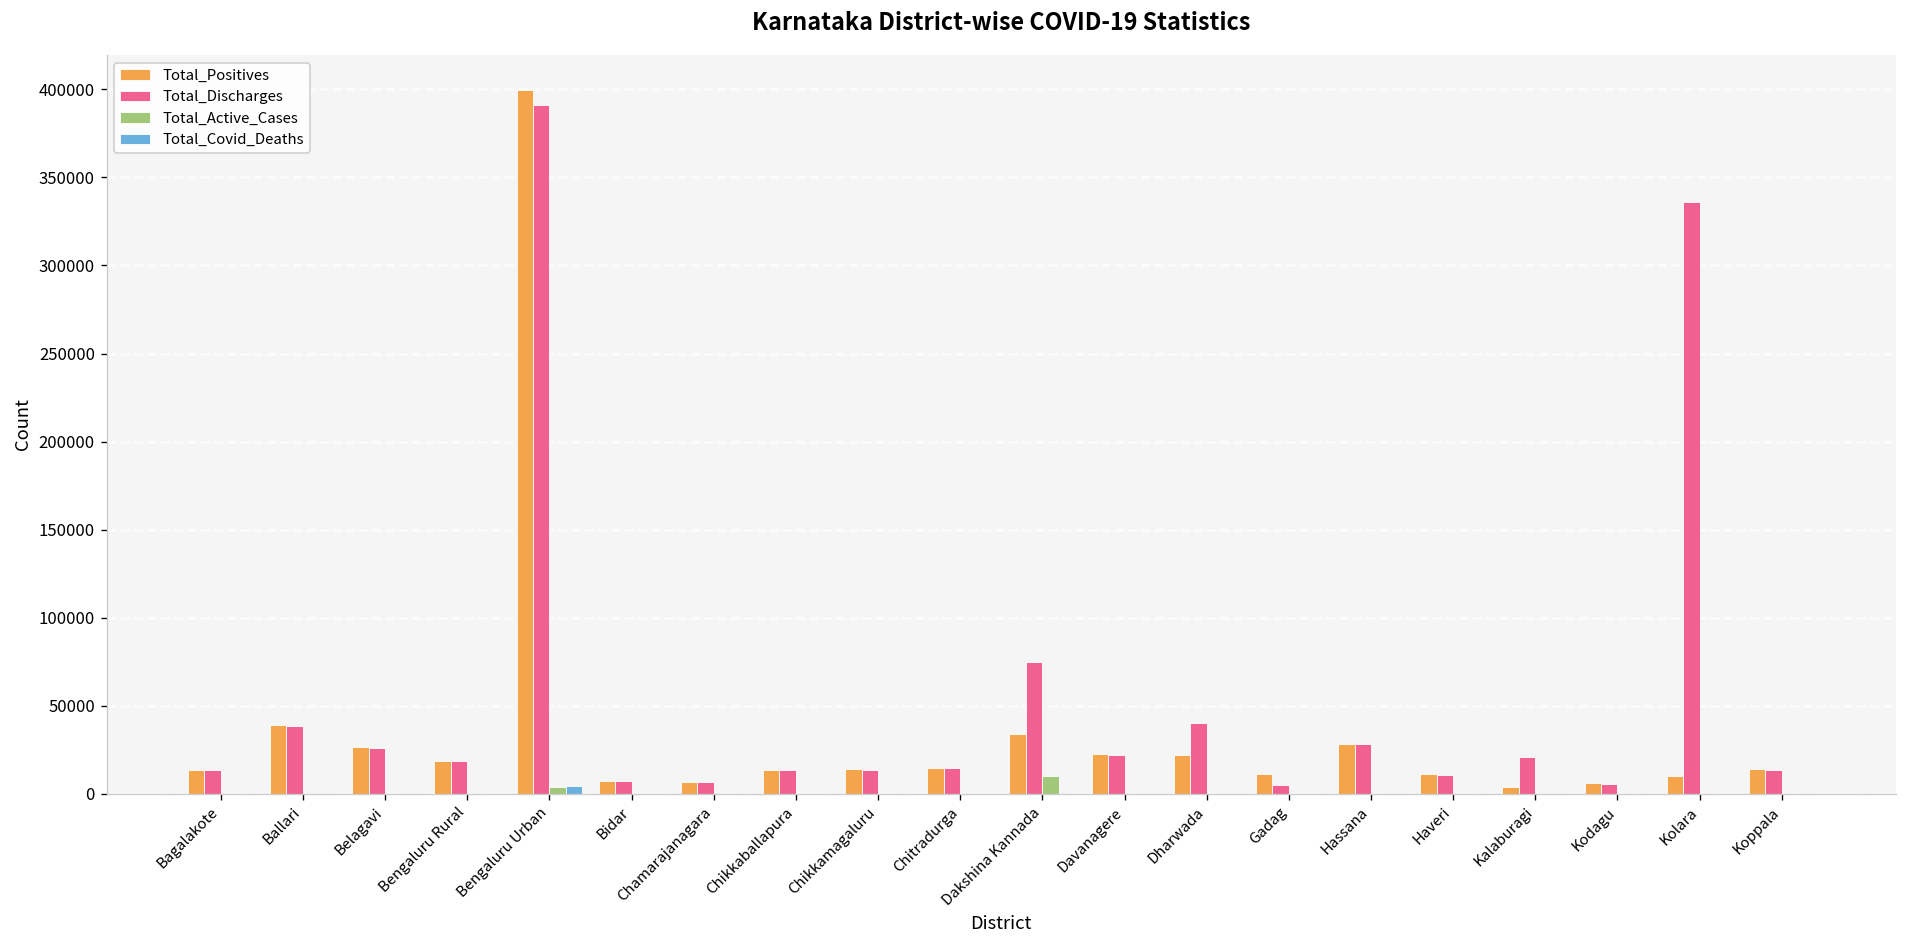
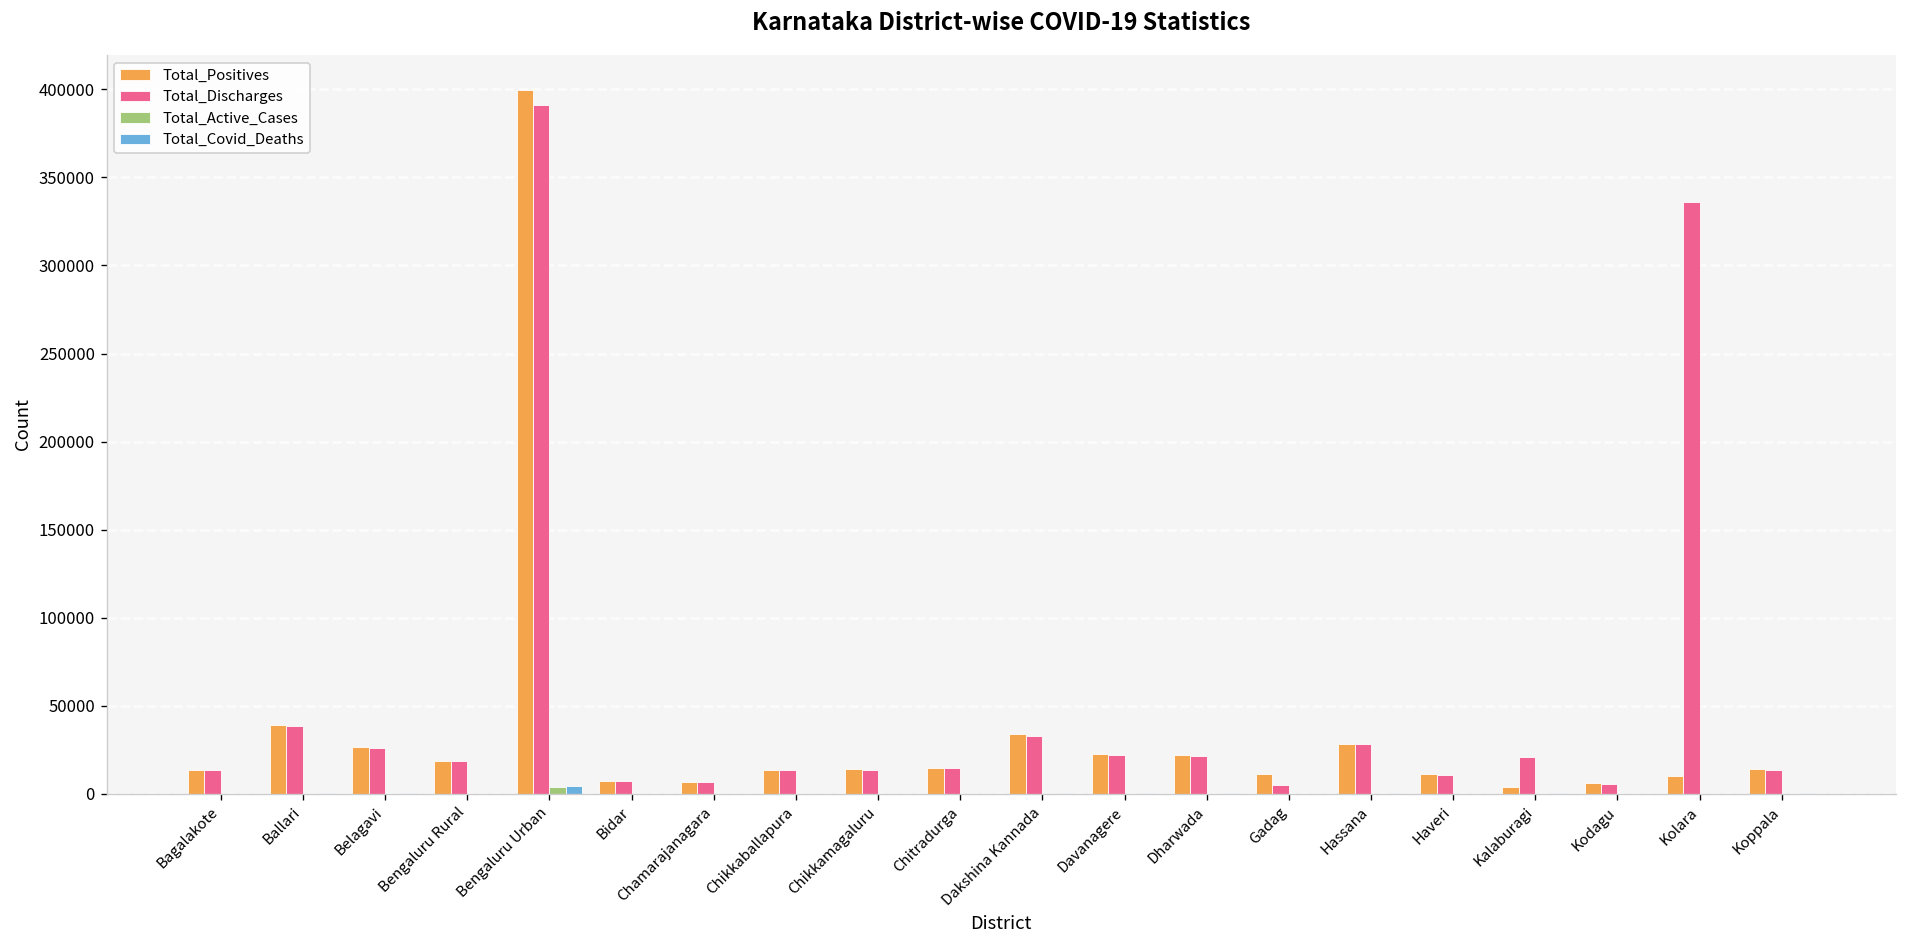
  {
    "Total_Positives": {
      "Bagalakote": 14000,
      "Ballari": 39000,
      "Belagavi": 27000,
      "Bengaluru Rural": 19000,
      "Bengaluru Urban": 400000,
      "Bidar": 7000,
      "Chamarajanagara": 7000,
      "Chikkaballapura": 14000,
      "Chikkamagaluru": 14000,
      "Chitradurga": 15000,
      "Dakshina Kannada": 34000,
      "Davanagere": 22000,
      "Dharwada": 22000,
      "Gadag": 11000,
      "Hassana": 29000,
      "Haveri": 11000,
      "Kalaburagi": 4000,
      "Kodagu": 6000,
      "Kolara": 10000,
      "Koppala": 14000
    },
    "Total_Discharges": {
      "Bagalakote": 14000,
      "Ballari": 39000,
      "Belagavi": 26000,
      "Bengaluru Rural": 18000,
      "Bengaluru Urban": 391000,
      "Bidar": 7000,
      "Chamarajanagara": 7000,
      "Chikkaballapura": 13000,
      "Chikkamagaluru": 14000,
      "Chitradurga": 14000,
-     "Dakshina Kannada": 75000,
+     "Dakshina Kannada": 33000,
      "Davanagere": 22000,
-     "Dharwada": 40000,
+     "Dharwada": 22000,
      "Gadag": 5000,
      "Hassana": 28000,
      "Haveri": 11000,
      "Kalaburagi": 21000,
      "Kodagu": 6000,
      "Kolara": 336000,
      "Koppala": 14000
    },
    "Total_Active_Cases": {
      "Bengaluru Urban": 4000,
-     "Dakshina Kannada": 10000
+     "Dakshina Kannada": 0
    },
    "Total_Covid_Deaths": {
      "Bengaluru Urban": 4000
    }
  }
